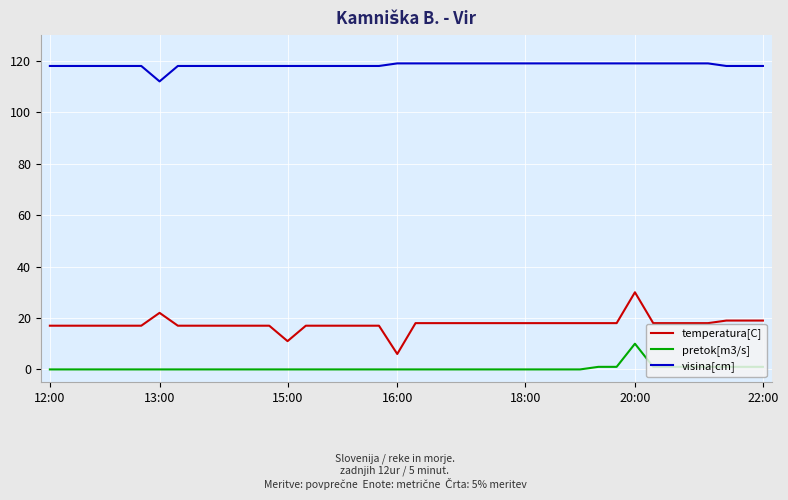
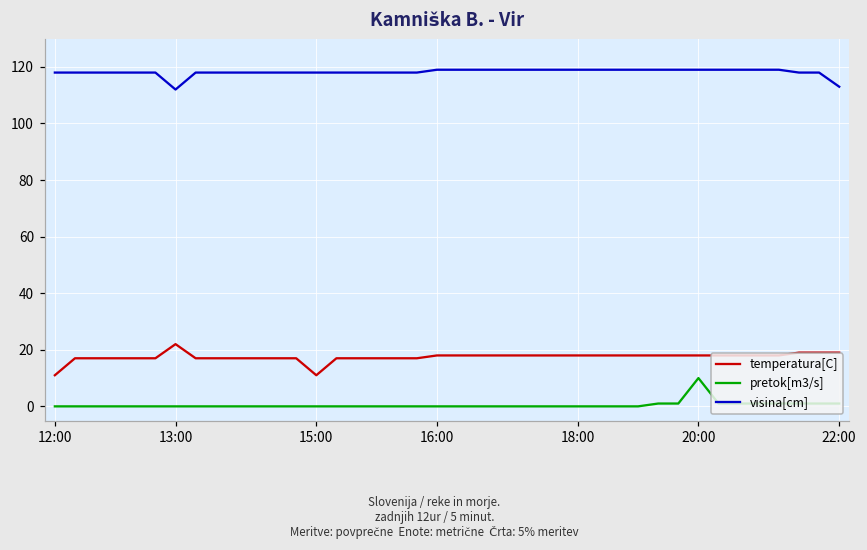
  {
    "temperatura[C]": {
-     "12:00": 17,
+     "12:00": 11,
      "13:00": 22,
      "15:00": 11,
-     "16:00": 6,
+     "16:00": 18,
      "18:00": 18,
-     "20:00": 30,
+     "20:00": 18,
      "22:00": 19
    },
    "pretok[m3/s]": {
      "12:00": 0,
      "13:00": 0,
      "15:00": 0,
      "16:00": 0,
      "18:00": 0,
      "20:00": 10
    },
    "visina[cm]": {
      "12:00": 118,
      "13:00": 112,
      "15:00": 118,
      "16:00": 119,
      "18:00": 119,
      "20:00": 119,
-     "22:00": 118
+     "22:00": 113
    }
  }
